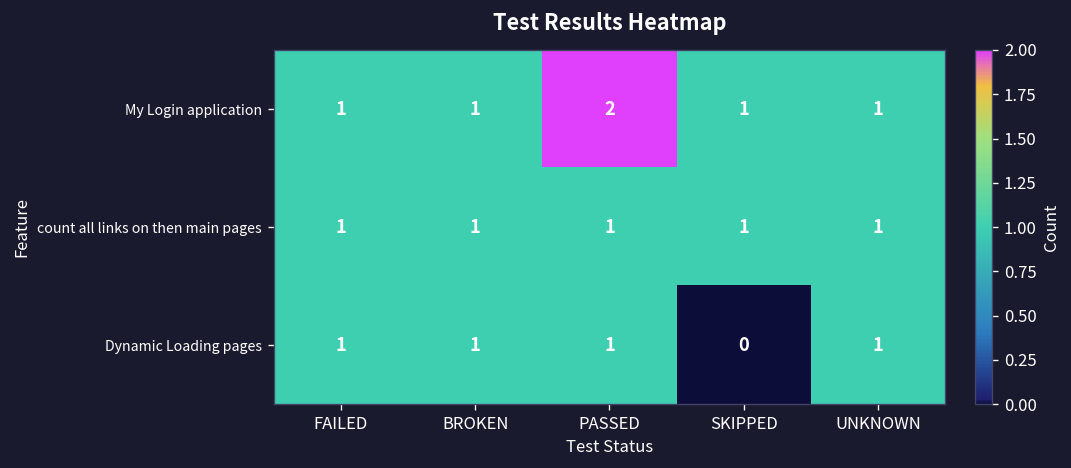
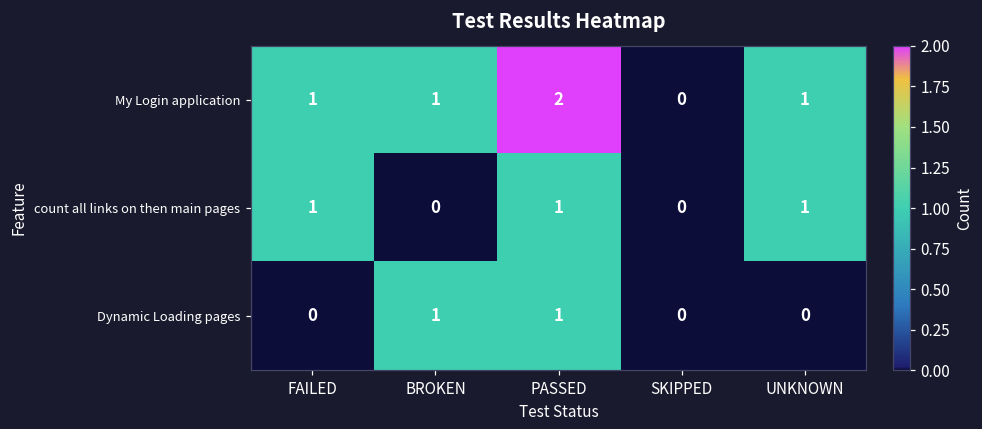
  {
    "My Login application": {
      "FAILED": 1,
      "BROKEN": 1,
      "PASSED": 2,
-     "SKIPPED": 1,
+     "SKIPPED": 0,
      "UNKNOWN": 1
    },
    "count all links on then main pages": {
      "FAILED": 1,
-     "BROKEN": 1,
+     "BROKEN": 0,
      "PASSED": 1,
-     "SKIPPED": 1,
+     "SKIPPED": 0,
      "UNKNOWN": 1
    },
    "Dynamic Loading pages": {
-     "FAILED": 1,
+     "FAILED": 0,
      "BROKEN": 1,
      "PASSED": 1,
      "SKIPPED": 0,
-     "UNKNOWN": 1
+     "UNKNOWN": 0
    }
  }
